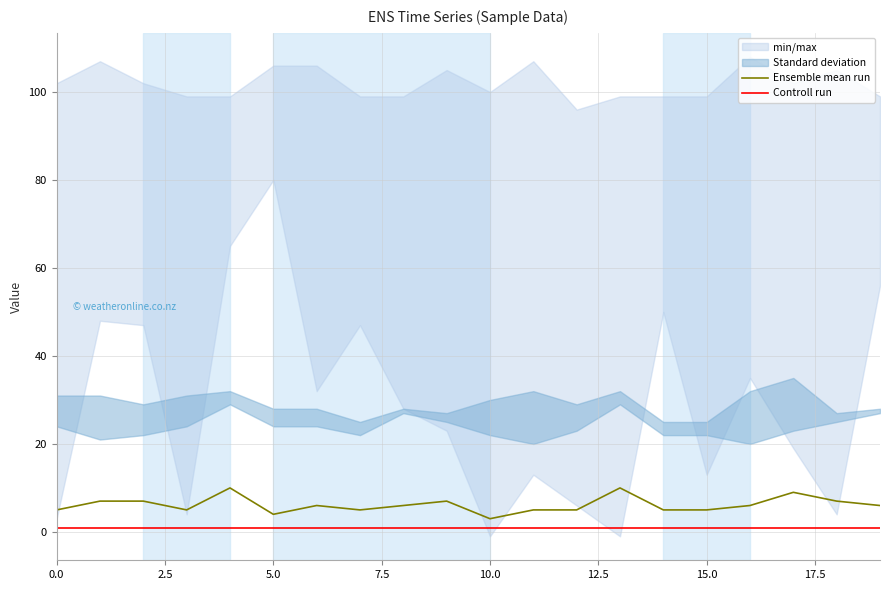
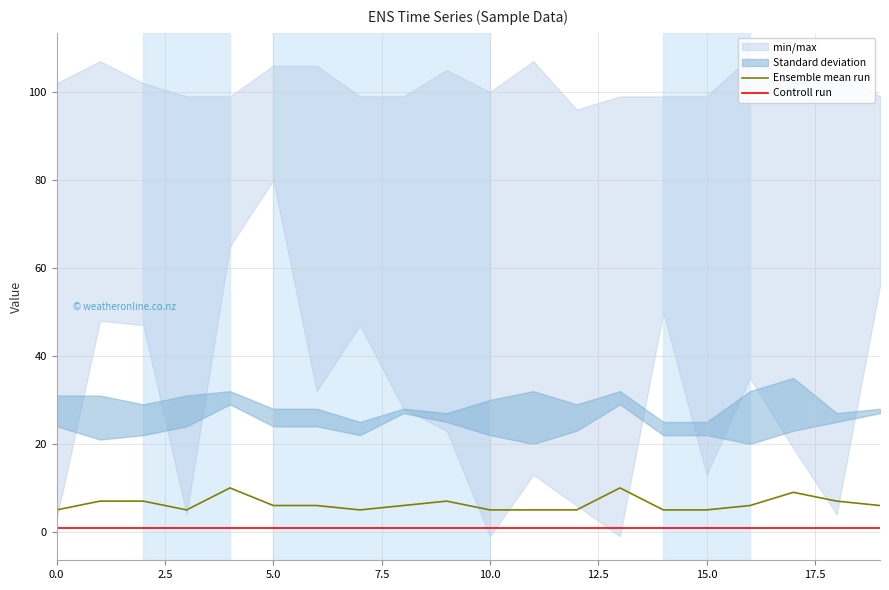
  {
    "Ensemble mean run": {
      "0.0": 5,
-     "5.0": 4,
-     "10.0": 3,
+     "5.0": 6,
+     "10.0": 5,
      "15.0": 5
    },
    "Controll run": {
      "0.0": 1,
      "5.0": 1,
      "10.0": 1,
      "15.0": 1
    }
  }
